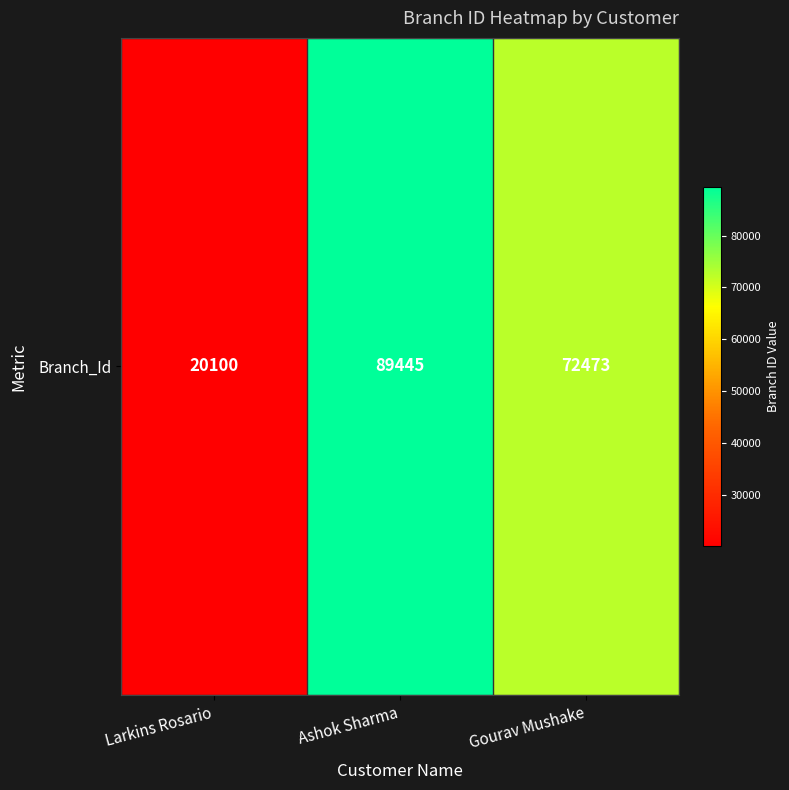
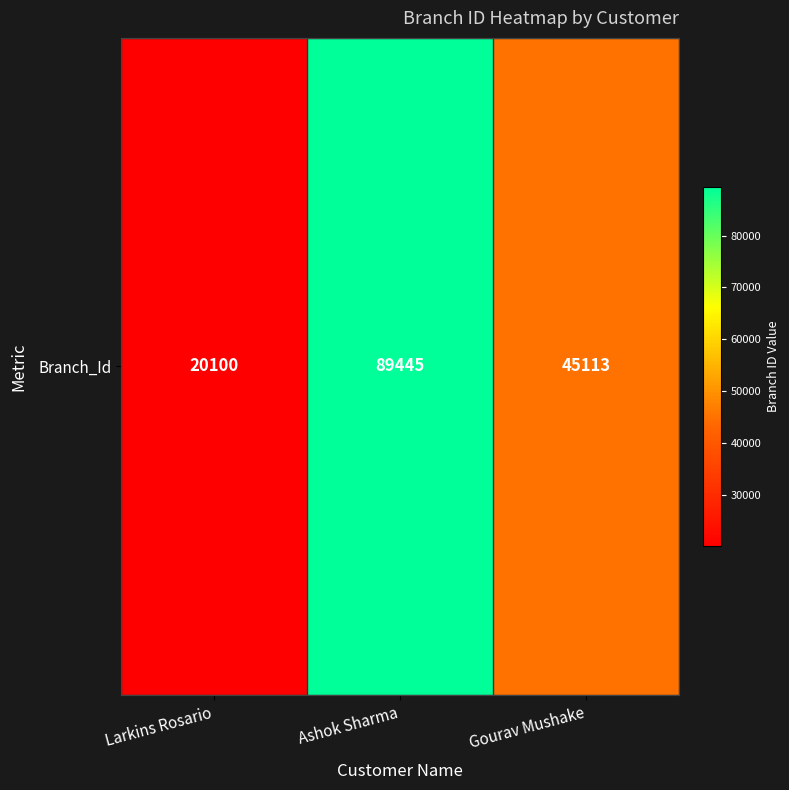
  {
    "Branch_Id": {
      "Larkins Rosario": 20100,
      "Ashok Sharma": 89445,
-     "Gourav Mushake": 72473
+     "Gourav Mushake": 45113
    }
  }
